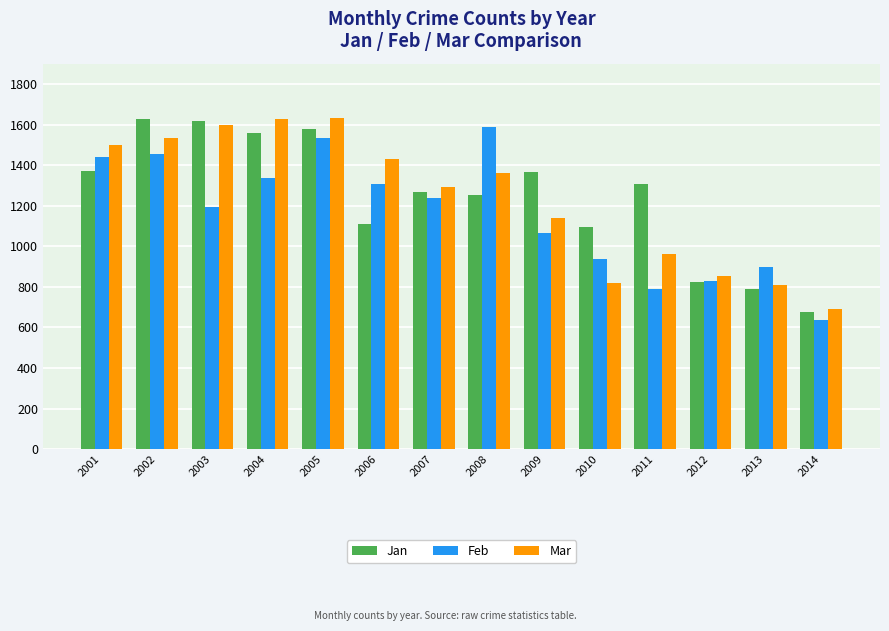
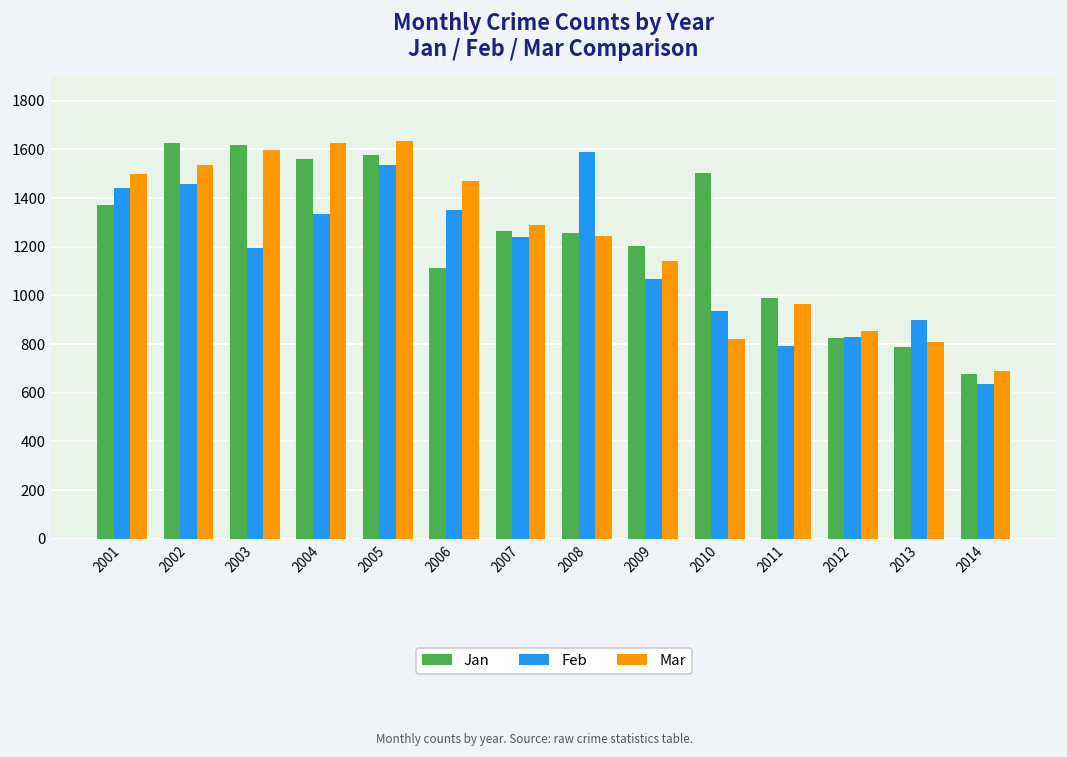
  {
    "Jan": {
      "2001": 1370,
      "2002": 1630,
      "2003": 1620,
      "2004": 1560,
      "2005": 1580,
      "2006": 1110,
      "2007": 1270,
      "2008": 1260,
-     "2009": 1370,
-     "2010": 1100,
-     "2011": 1310,
+     "2009": 1200,
+     "2010": 1500,
+     "2011": 990,
      "2012": 830,
      "2013": 790,
      "2014": 680
    },
    "Feb": {
      "2001": 1440,
      "2002": 1460,
      "2003": 1190,
      "2004": 1340,
      "2005": 1540,
-     "2006": 1310,
+     "2006": 1350,
      "2007": 1240,
      "2008": 1590,
      "2009": 1070,
      "2010": 940,
      "2011": 790,
      "2012": 830,
      "2013": 900,
      "2014": 640
    },
    "Mar": {
      "2001": 1500,
      "2002": 1540,
      "2003": 1600,
      "2004": 1630,
      "2005": 1630,
-     "2006": 1430,
+     "2006": 1470,
      "2007": 1290,
-     "2008": 1360,
+     "2008": 1240,
      "2009": 1140,
      "2010": 820,
      "2011": 960,
      "2012": 850,
      "2013": 810,
      "2014": 690
    }
  }
